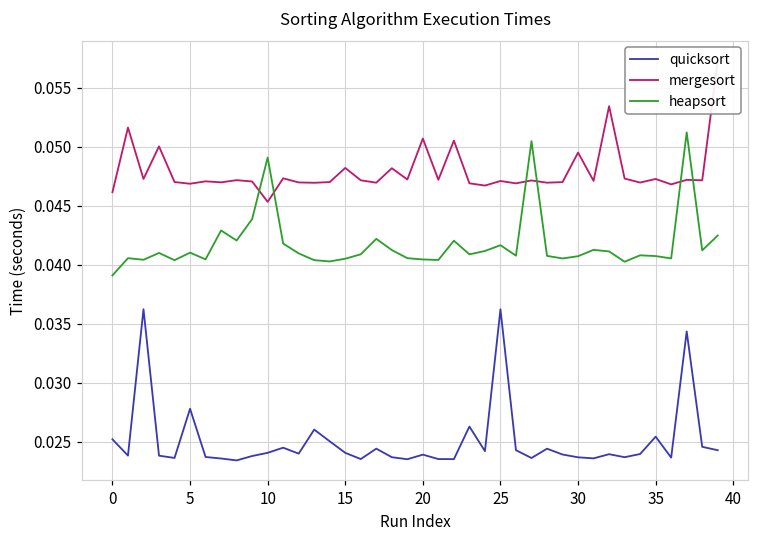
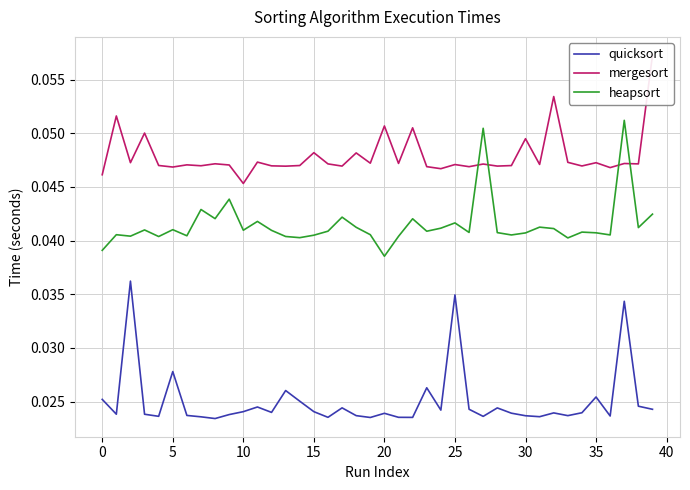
  {
    "quicksort": {
      "0": 0.0252,
      "5": 0.0278,
      "10": 0.0241,
      "15": 0.0241,
      "20": 0.0239,
-     "25": 0.0362,
+     "25": 0.0349,
      "30": 0.0237,
      "35": 0.0254
    },
    "mergesort": {
      "0": 0.0461,
      "5": 0.0469,
      "10": 0.0453,
      "15": 0.0482,
      "20": 0.0507,
      "25": 0.0471,
      "30": 0.0495,
      "35": 0.0473
    },
    "heapsort": {
      "0": 0.0391,
      "5": 0.0410,
-     "10": 0.0491,
+     "10": 0.0410,
      "15": 0.0405,
-     "20": 0.0404,
+     "20": 0.0385,
      "25": 0.0417,
      "30": 0.0407,
      "35": 0.0407
    }
  }
